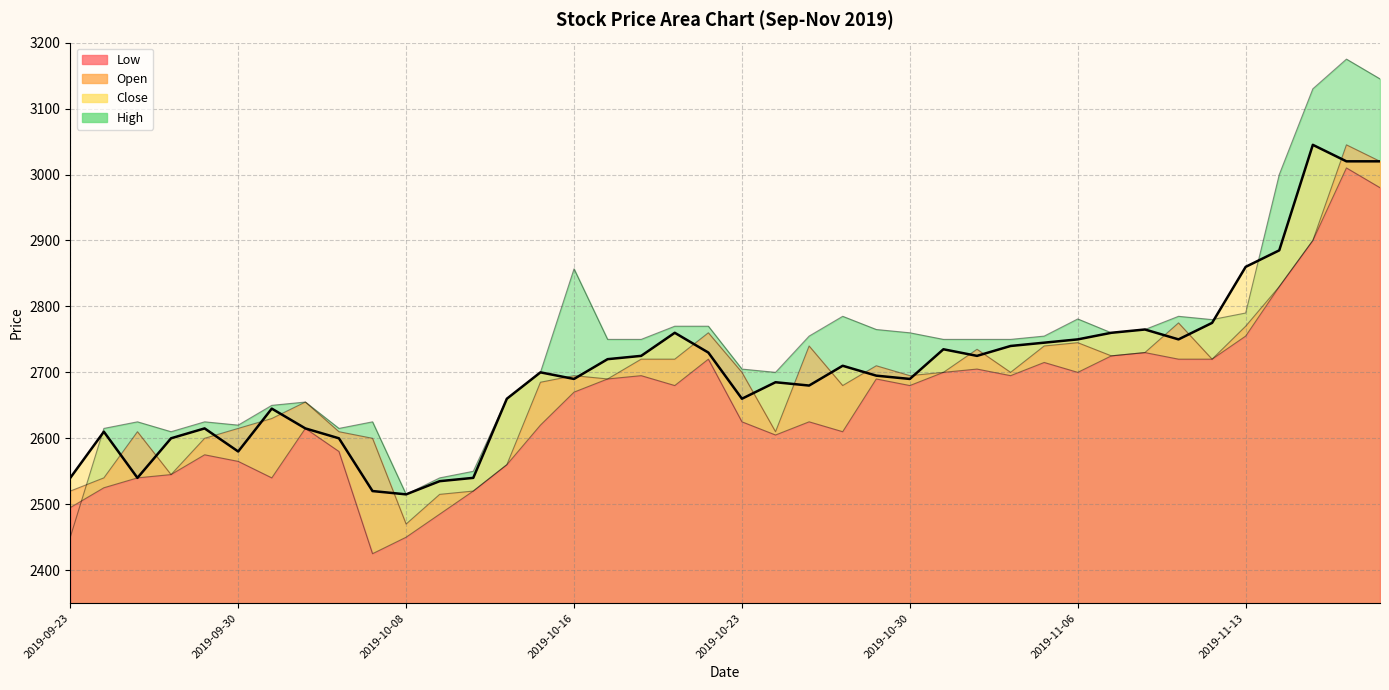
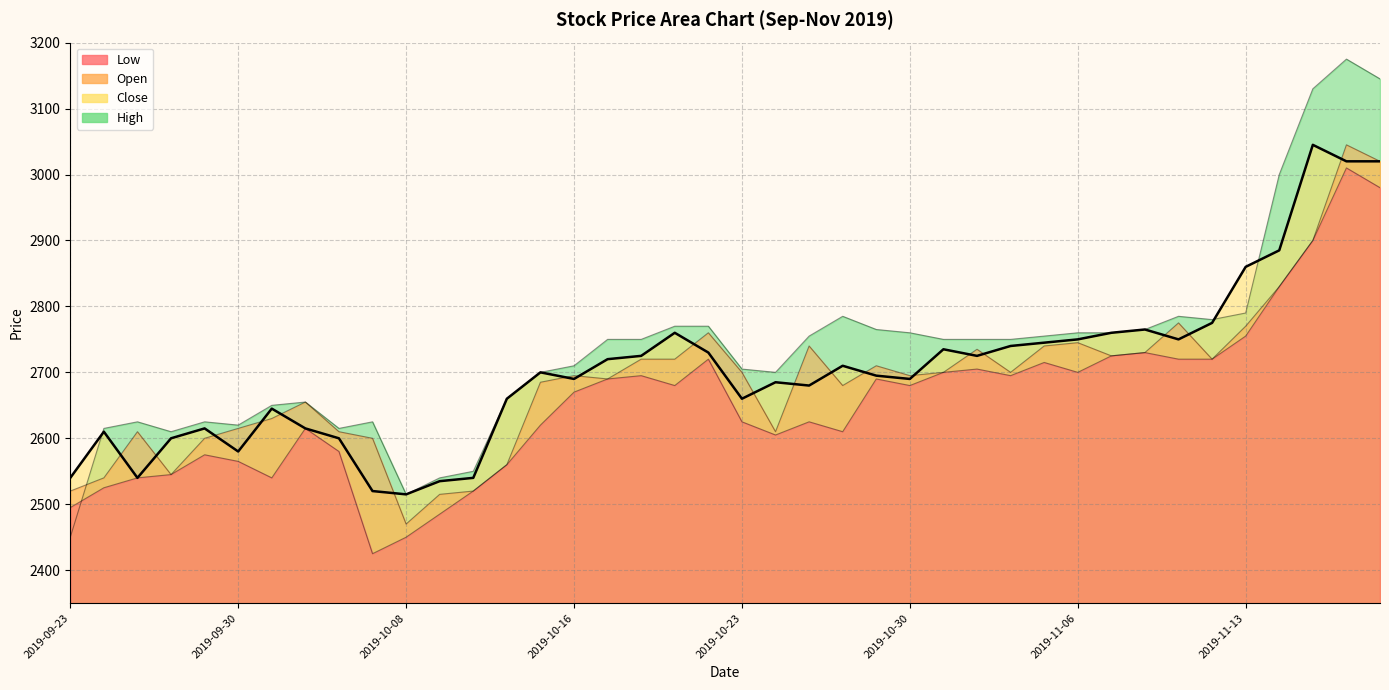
  {
    "High": {
      "2019-09-23": 2450,
      "2019-09-30": 2620,
-     "2019-10-16": 2860,
+     "2019-10-16": 2710,
      "2019-10-23": 2710,
      "2019-10-30": 2760,
-     "2019-11-06": 2780,
+     "2019-11-06": 2760,
      "2019-11-13": 2790
    }
  }
